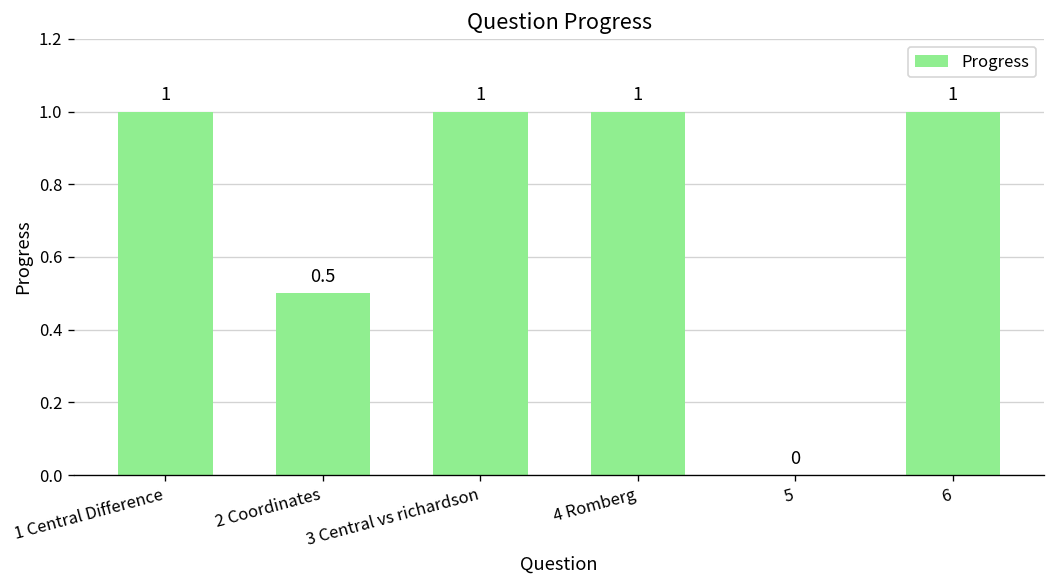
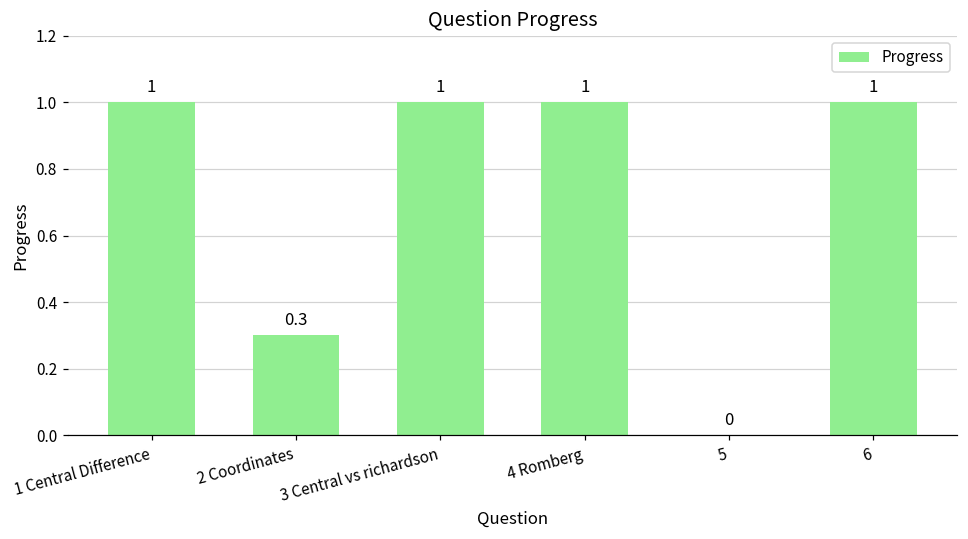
  {
    "1 Central Difference": 1,
-   "2 Coordinates": 0.5,
+   "2 Coordinates": 0.3,
    "3 Central vs richardson": 1,
    "4 Romberg": 1,
    "5": 0,
    "6": 1
  }
